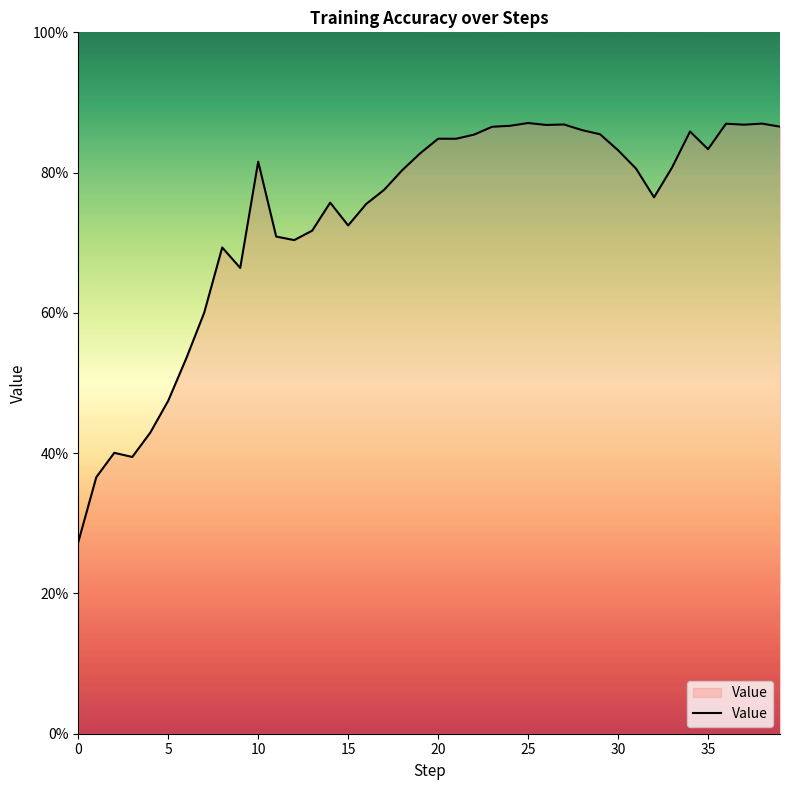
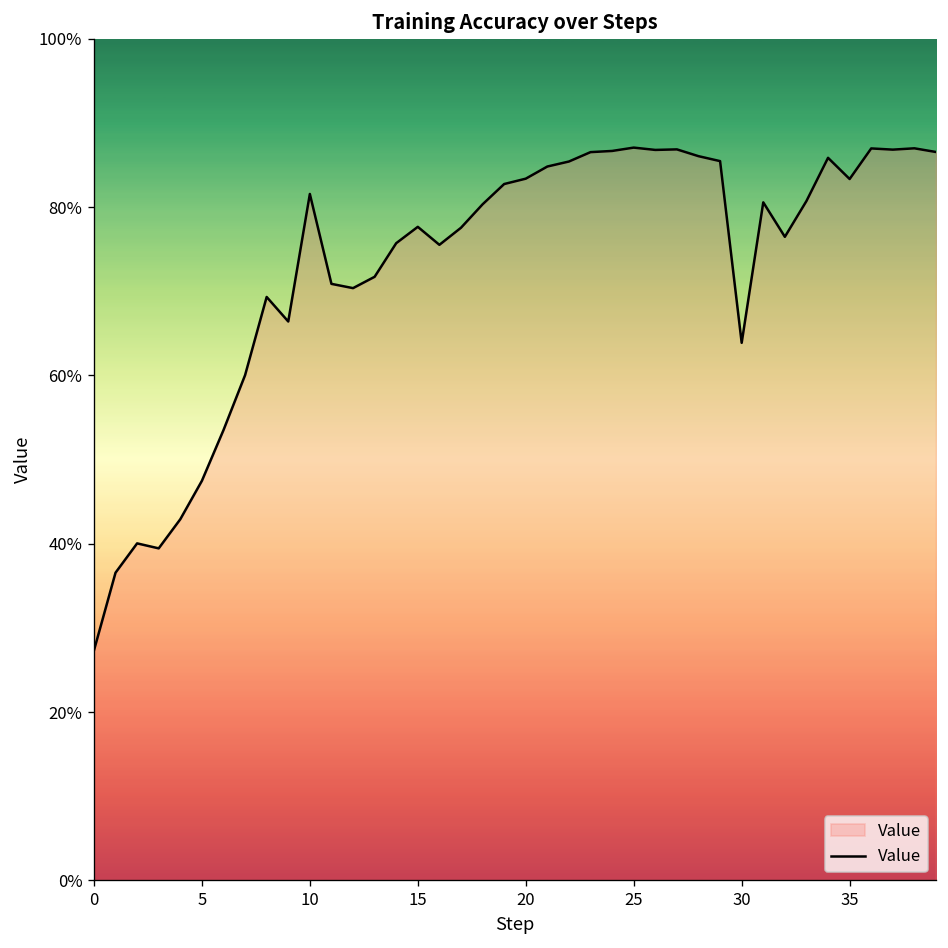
  {
    "0": "27%",
    "5": "47%",
    "10": "82%",
-   "15": "72%",
-   "20": "85%",
+   "15": "78%",
+   "20": "83%",
    "25": "87%",
-   "30": "83%",
+   "30": "64%",
    "35": "83%"
  }
